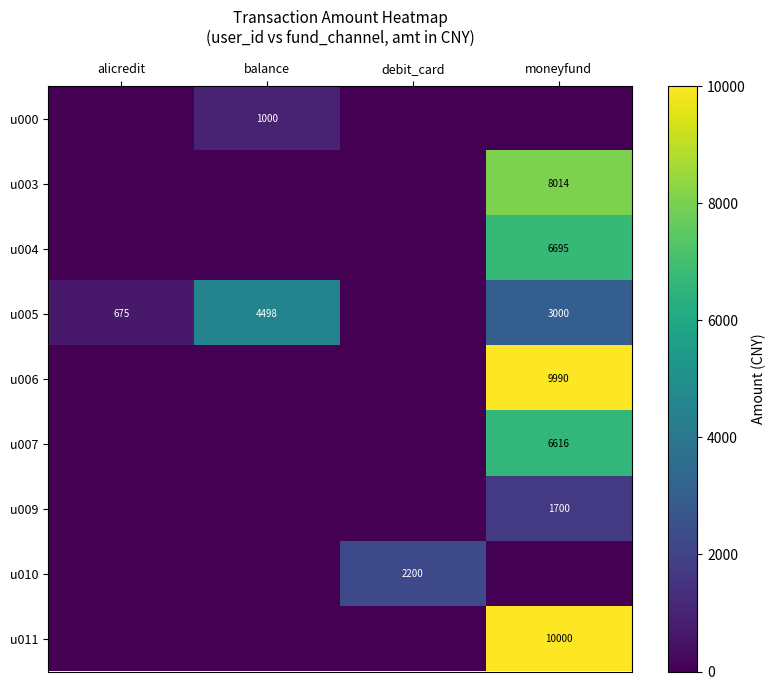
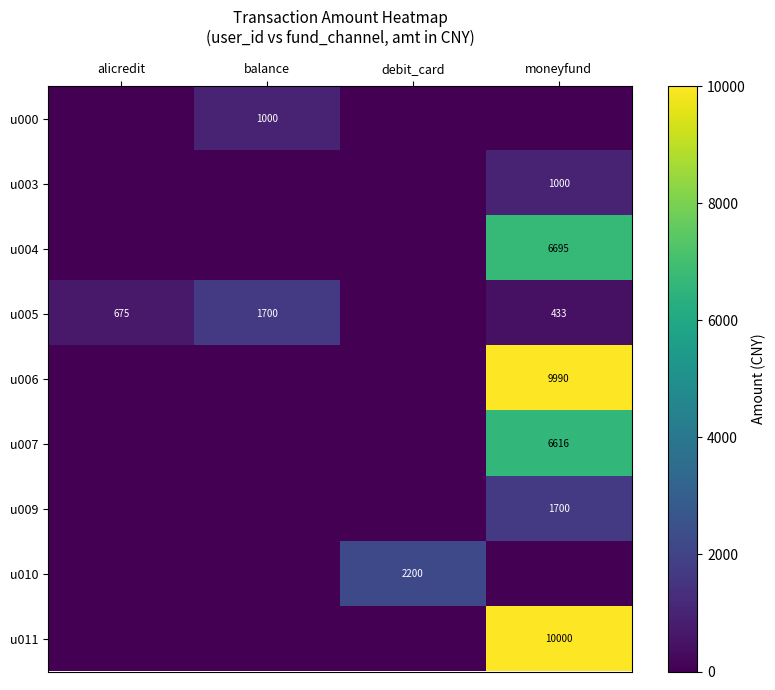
  {
    "u000": {
      "balance": 1000
    },
    "u003": {
-     "moneyfund": 8014
+     "moneyfund": 1000
    },
    "u004": {
      "moneyfund": 6695
    },
    "u005": {
      "alicredit": 675,
-     "balance": 4498,
-     "moneyfund": 3000
+     "balance": 1700,
+     "moneyfund": 433
    },
    "u006": {
      "moneyfund": 9990
    },
    "u007": {
      "moneyfund": 6616
    },
    "u009": {
      "moneyfund": 1700
    },
    "u010": {
      "debit_card": 2200
    },
    "u011": {
      "moneyfund": 10000
    }
  }
